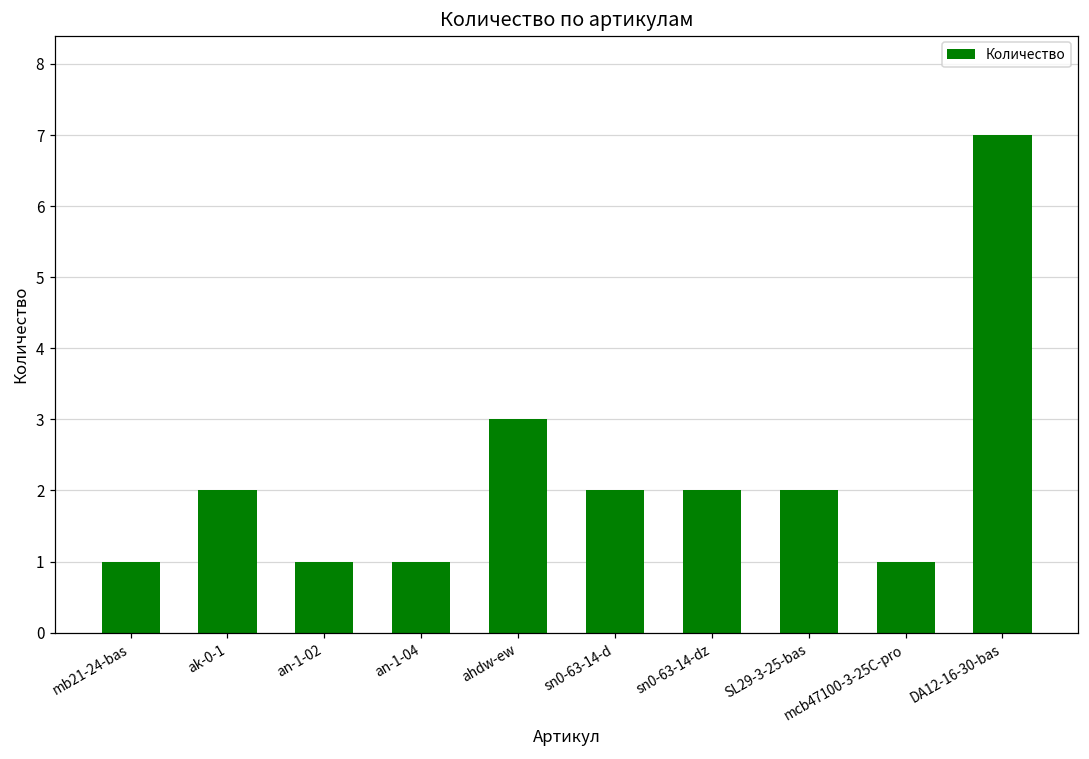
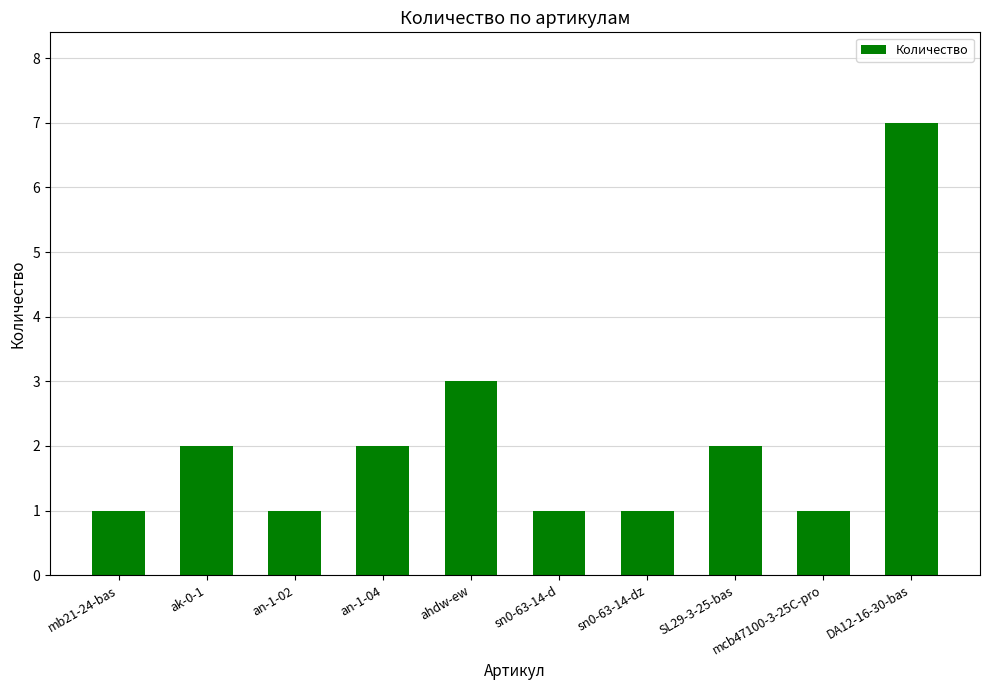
  {
    "mb21-24-bas": 1,
    "ak-0-1": 2,
    "an-1-02": 1,
-   "an-1-04": 1,
+   "an-1-04": 2,
    "ahdw-ew": 3,
-   "sn0-63-14-d": 2,
-   "sn0-63-14-dz": 2,
+   "sn0-63-14-d": 1,
+   "sn0-63-14-dz": 1,
    "SL29-3-25-bas": 2,
    "mcb47100-3-25C-pro": 1,
    "DA12-16-30-bas": 7
  }
